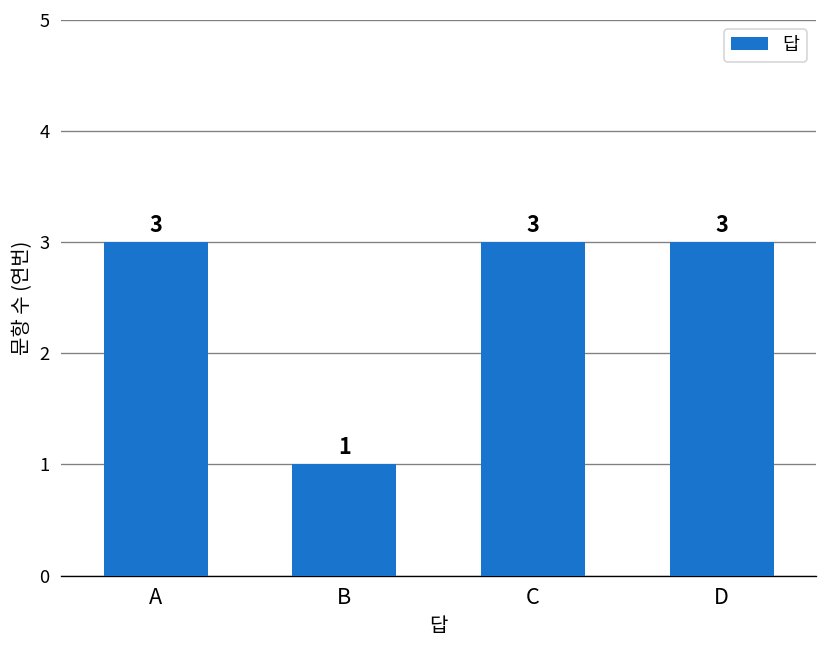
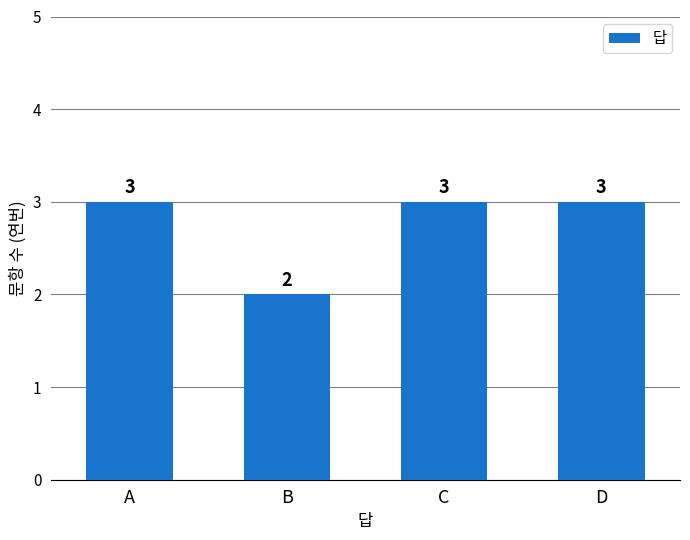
  {
    "A": 3,
-   "B": 1,
+   "B": 2,
    "C": 3,
    "D": 3
  }
